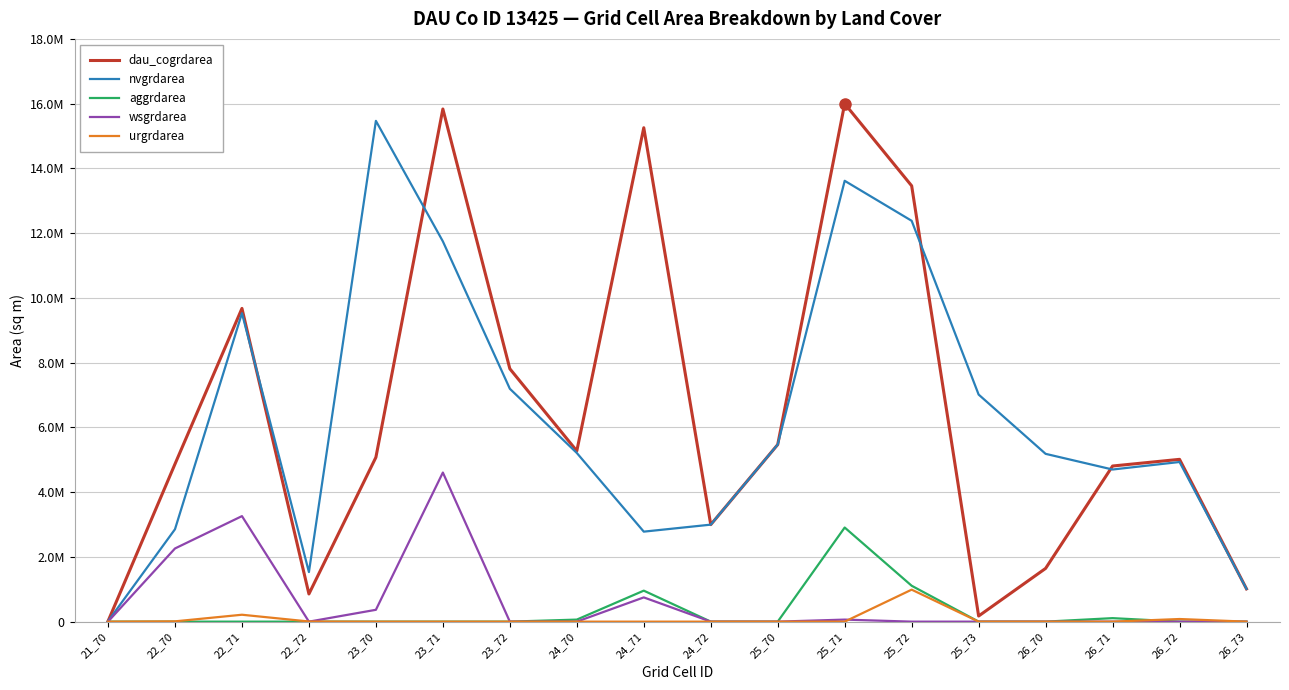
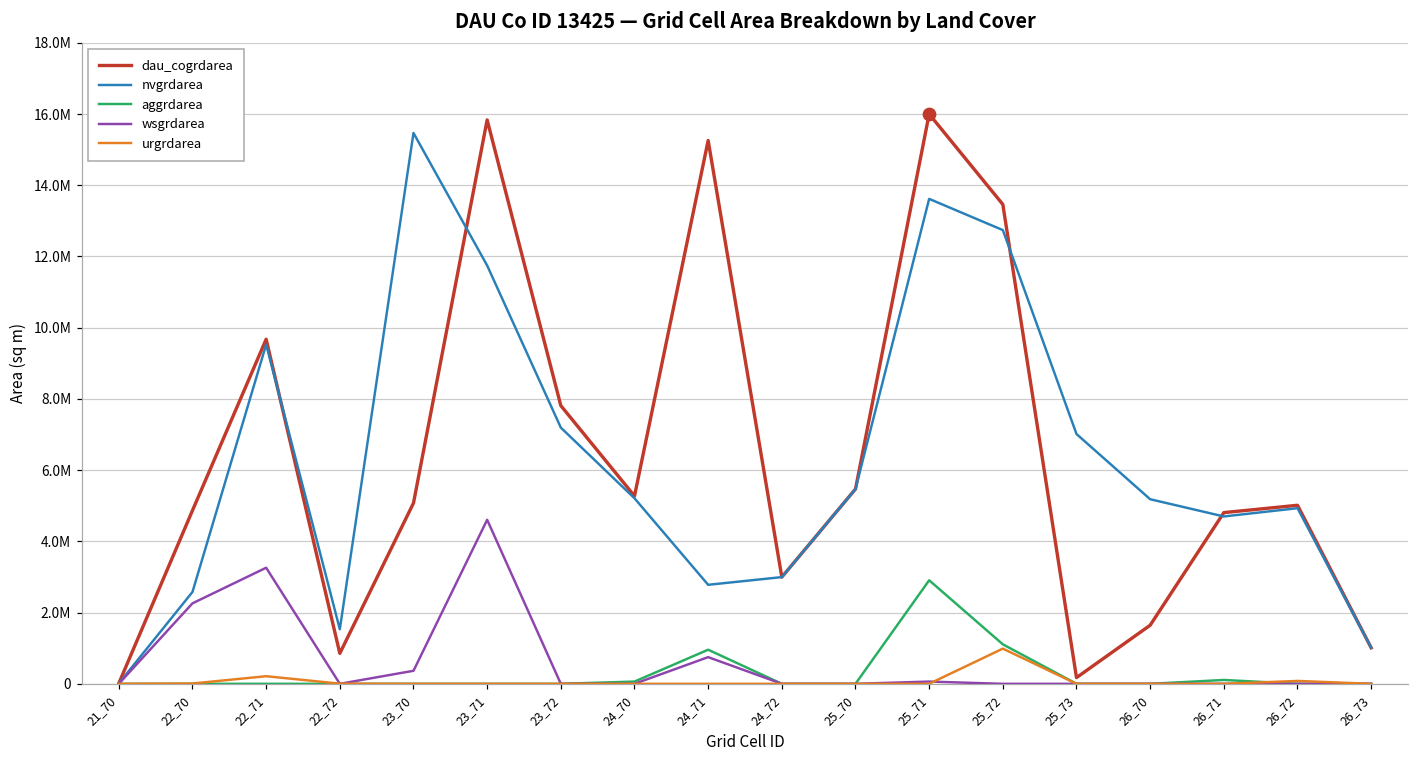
  {
    "nvgrdarea": {
-     "22_70": 2900000,
+     "22_70": 2600000,
      "22_71": 9500000,
      "22_72": 1500000,
      "23_70": 15500000,
      "23_71": 11700000,
      "23_72": 7200000,
      "24_71": 2800000,
      "25_71": 13600000,
-     "25_72": 12400000,
+     "25_72": 12700000,
      "25_73": 7000000,
      "26_70": 5200000,
      "26_71": 4700000,
      "26_72": 4900000
    },
    "aggrdarea": {
      "22_71": 0,
      "24_71": 1000000,
      "25_71": 2900000,
      "25_72": 1100000,
      "26_71": 100000
    },
    "wsgrdarea": {
      "22_70": 2300000,
      "22_71": 3300000,
      "23_70": 400000,
      "23_71": 4600000,
      "24_71": 700000,
      "25_72": 0
    },
    "urgrdarea": {
      "22_71": 200000,
      "24_71": 0,
      "25_72": 1000000,
      "26_72": 100000
    }
  }
